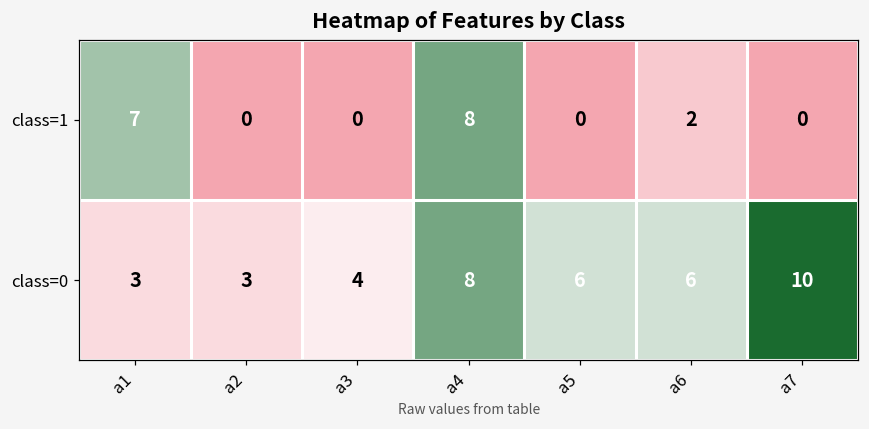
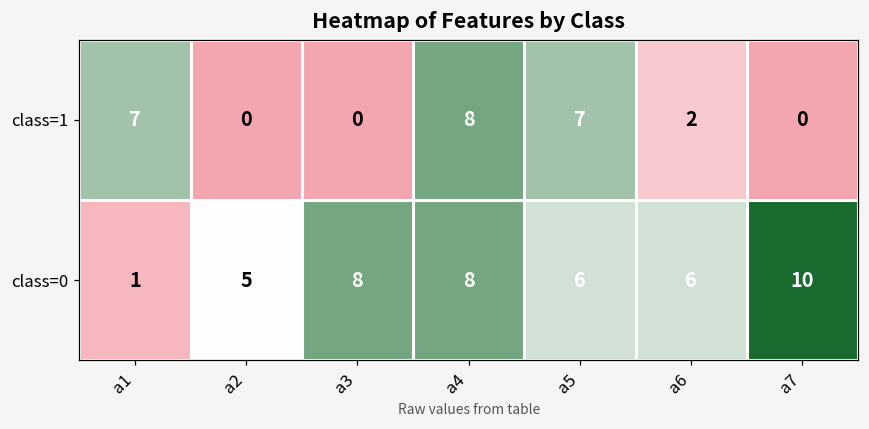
  {
    "class=1": {
      "a1": 7,
      "a2": 0,
      "a3": 0,
      "a4": 8,
-     "a5": 0,
+     "a5": 7,
      "a6": 2,
      "a7": 0
    },
    "class=0": {
-     "a1": 3,
-     "a2": 3,
-     "a3": 4,
+     "a1": 1,
+     "a2": 5,
+     "a3": 8,
      "a4": 8,
      "a7": 10
    }
  }
